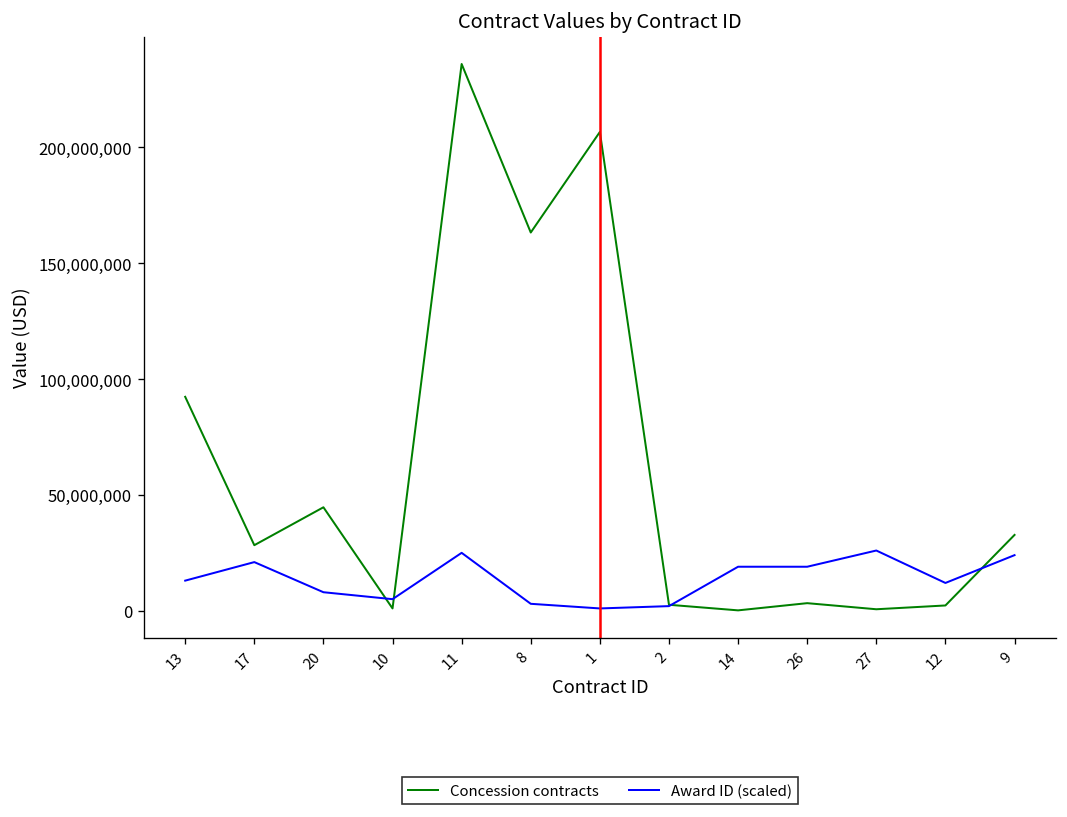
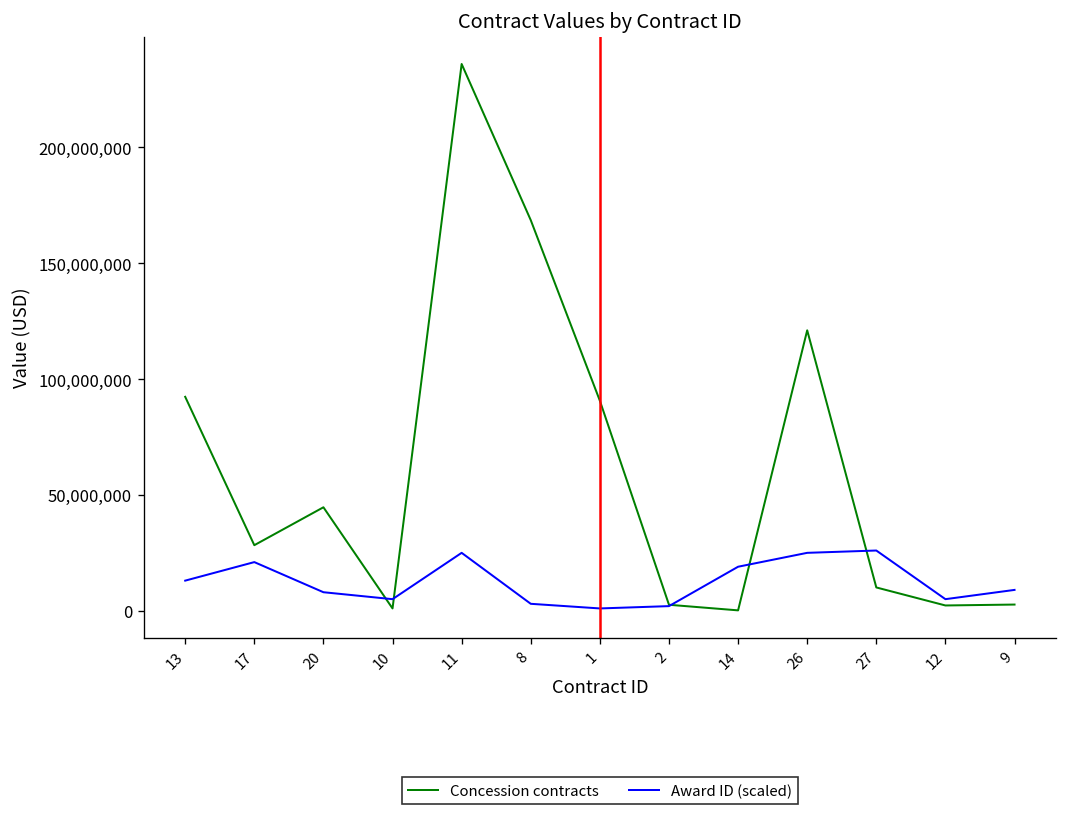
  {
    "Concession contracts": {
      "13": "92,000,000",
      "17": "28,000,000",
      "20": "45,000,000",
      "10": "1,000,000",
      "11": "236,000,000",
-     "8": "163,000,000",
-     "1": "207,000,000",
+     "8": "169,000,000",
+     "1": "91,000,000",
      "14": "0",
-     "26": "3,000,000",
-     "27": "1,000,000",
+     "26": "121,000,000",
+     "27": "10,000,000",
      "12": "2,000,000",
-     "9": "33,000,000"
+     "9": "3,000,000"
    },
    "Award ID (scaled)": {
      "13": "13,000,000",
      "17": "21,000,000",
      "20": "8,000,000",
      "10": "5,000,000",
      "11": "25,000,000",
      "8": "3,000,000",
      "1": "1,000,000",
      "14": "19,000,000",
-     "26": "19,000,000",
+     "26": "25,000,000",
      "27": "26,000,000",
-     "12": "12,000,000",
-     "9": "24,000,000"
+     "12": "5,000,000",
+     "9": "9,000,000"
    }
  }
